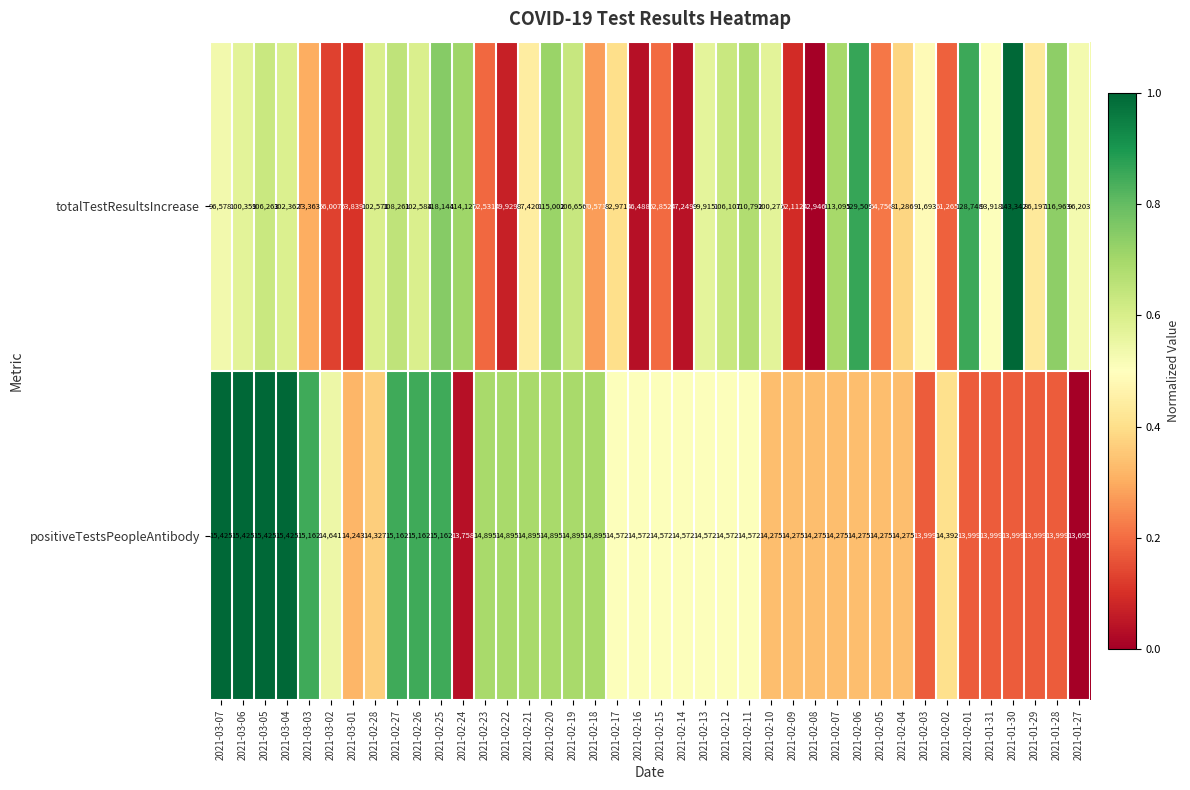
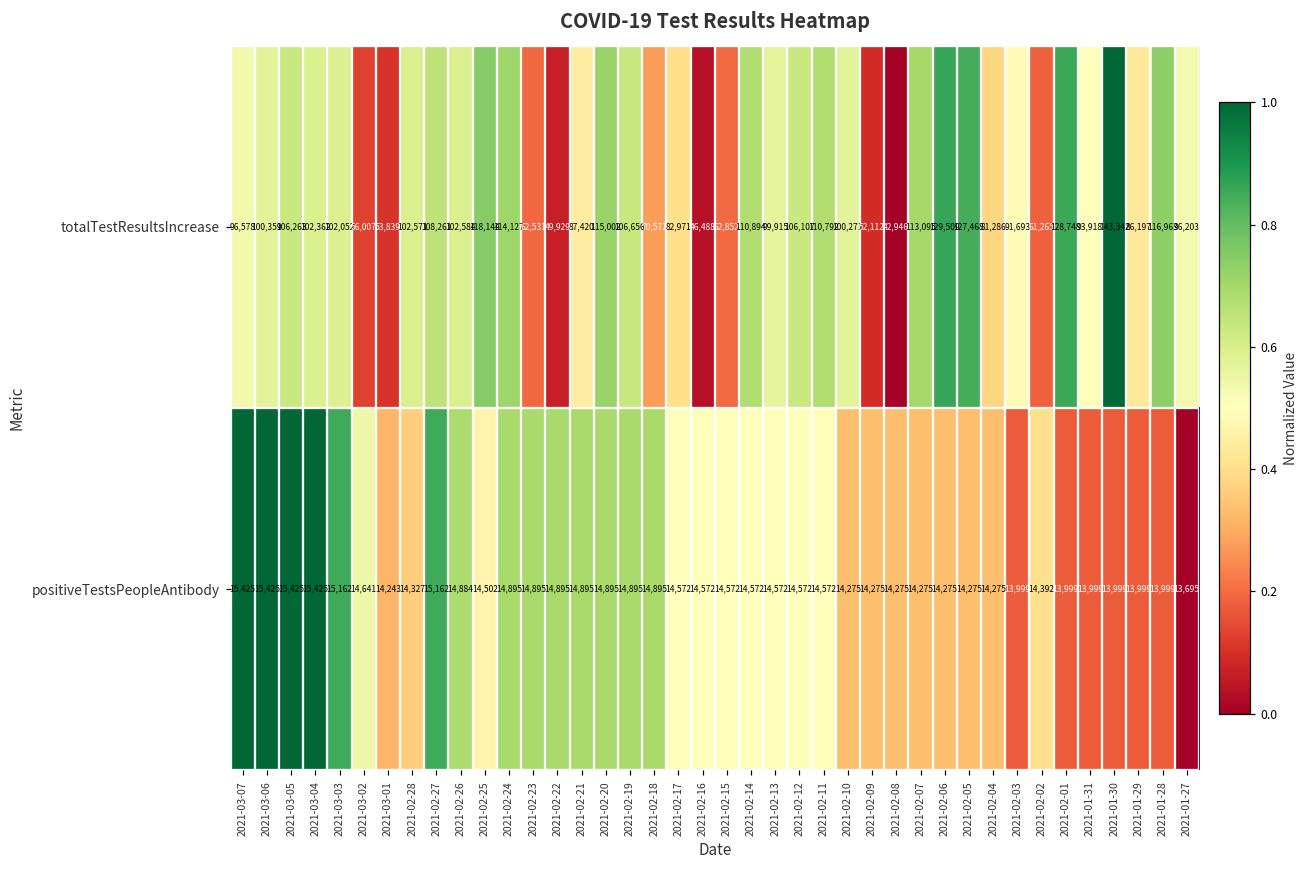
  {
    "totalTestResultsIncrease": {
      "2021-03-07": "96,578",
-     "2021-03-03": "73,363",
+     "2021-03-03": "102,052",
      "2021-03-02": "56,007",
      "2021-03-01": "53,839",
      "2021-02-23": "62,531",
      "2021-02-22": "49,929",
      "2021-02-18": "70,571",
      "2021-02-17": "82,971",
      "2021-02-16": "46,488",
      "2021-02-15": "62,852",
-     "2021-02-14": "47,249",
+     "2021-02-14": "110,894",
      "2021-02-13": "99,915",
      "2021-02-09": "52,112",
      "2021-02-08": "42,946",
-     "2021-02-05": "64,756",
+     "2021-02-05": "127,468",
      "2021-02-04": "81,286",
      "2021-02-03": "91,693",
      "2021-02-01": "128,748",
      "2021-01-30": "143,342",
      "2021-01-29": "86,197",
      "2021-01-28": "116,963",
      "2021-01-27": "96,203"
    },
    "positiveTestsPeopleAntibody": {
      "2021-03-07": "15,425",
      "2021-03-06": "15,425",
      "2021-03-05": "15,425",
      "2021-03-04": "15,425",
      "2021-03-03": "15,162",
      "2021-03-02": "14,641",
      "2021-03-01": "14,243",
      "2021-02-28": "14,327",
      "2021-02-27": "15,162",
-     "2021-02-26": "15,162",
-     "2021-02-25": "15,162",
-     "2021-02-24": "13,758",
+     "2021-02-26": "14,884",
+     "2021-02-25": "14,502",
+     "2021-02-24": "14,895",
      "2021-02-23": "14,895",
      "2021-02-22": "14,895",
      "2021-02-21": "14,895",
      "2021-02-20": "14,895",
      "2021-02-19": "14,895",
      "2021-02-18": "14,895",
      "2021-02-17": "14,572",
      "2021-02-16": "14,572",
      "2021-02-15": "14,572",
      "2021-02-14": "14,572",
      "2021-02-13": "14,572",
      "2021-02-12": "14,572",
      "2021-02-11": "14,572",
      "2021-02-10": "14,275",
      "2021-02-09": "14,275",
      "2021-02-08": "14,275",
      "2021-02-07": "14,275",
      "2021-02-06": "14,275",
      "2021-02-05": "14,275",
      "2021-02-04": "14,275",
      "2021-02-03": "13,999",
      "2021-02-02": "14,392",
      "2021-02-01": "13,999",
      "2021-01-31": "13,999",
      "2021-01-30": "13,999",
      "2021-01-29": "13,999",
      "2021-01-28": "13,999",
      "2021-01-27": "13,695"
    }
  }
